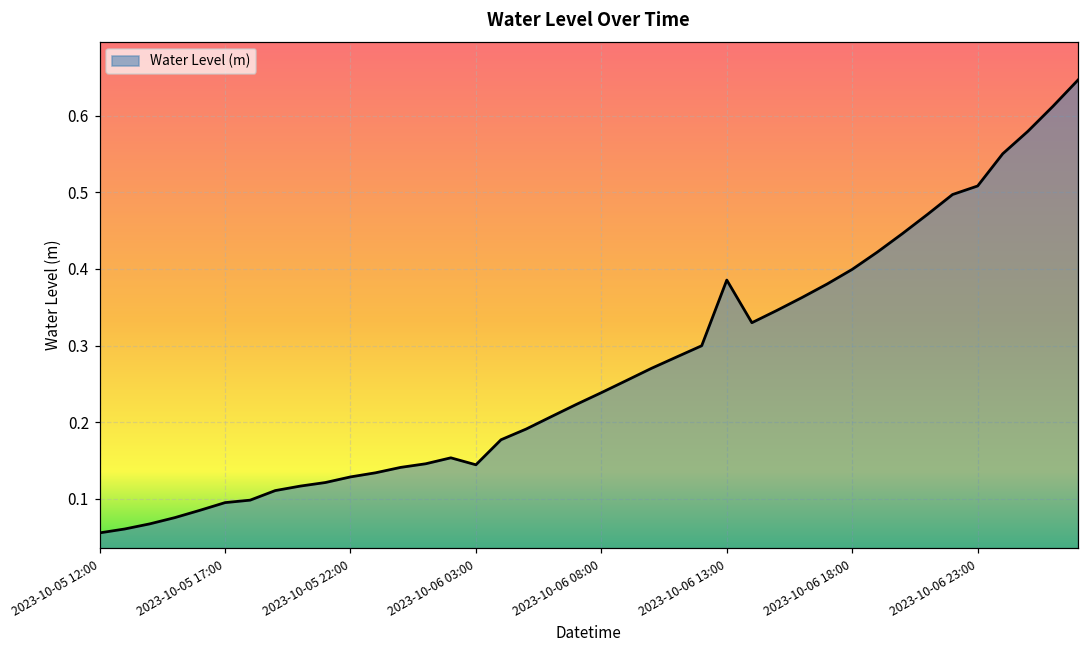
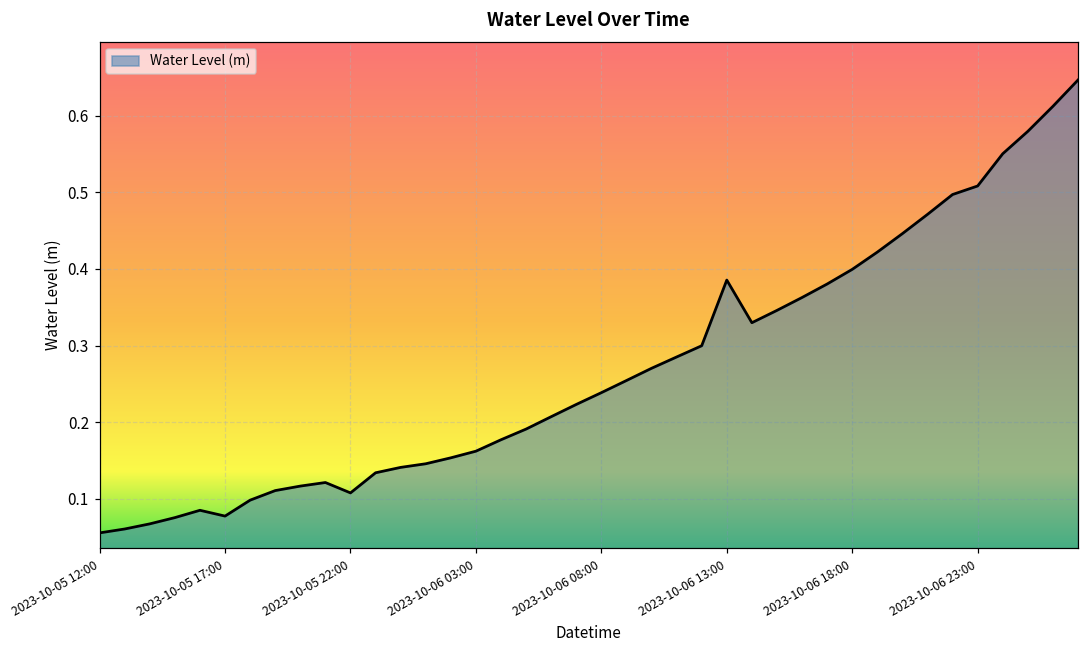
  {
    "2023-10-05 12:00": 0.06,
-   "2023-10-05 17:00": 0.10,
-   "2023-10-05 22:00": 0.13,
-   "2023-10-06 03:00": 0.14,
+   "2023-10-05 17:00": 0.08,
+   "2023-10-05 22:00": 0.11,
+   "2023-10-06 03:00": 0.16,
    "2023-10-06 08:00": 0.24,
    "2023-10-06 13:00": 0.39,
    "2023-10-06 18:00": 0.40,
    "2023-10-06 23:00": 0.51
  }
